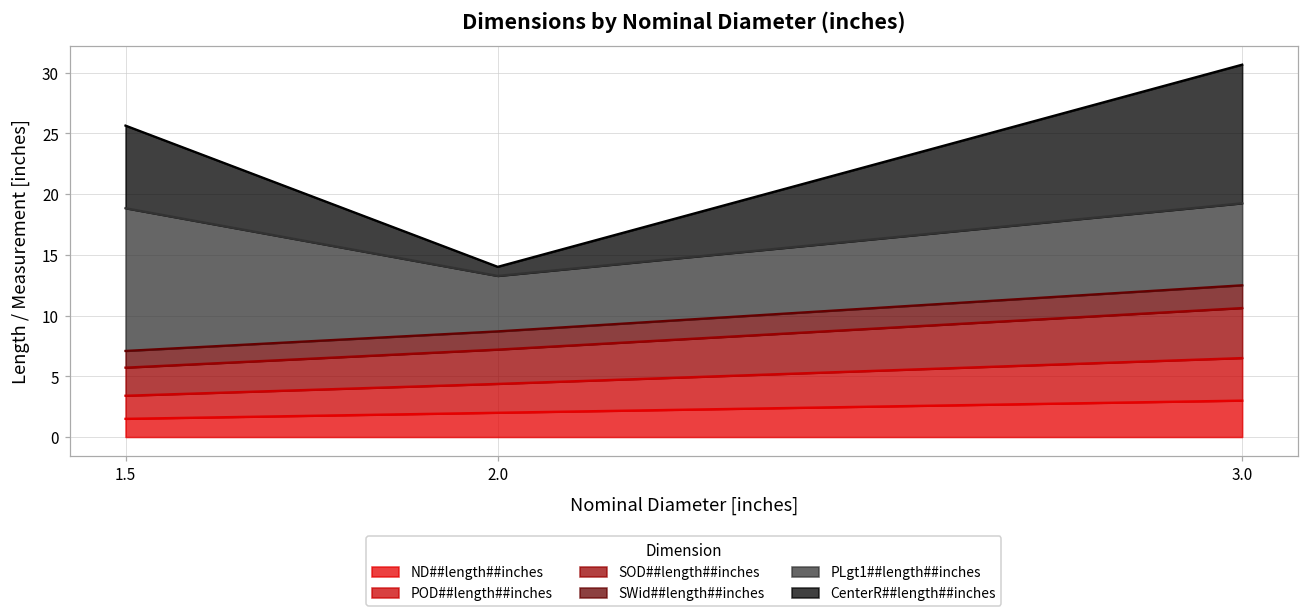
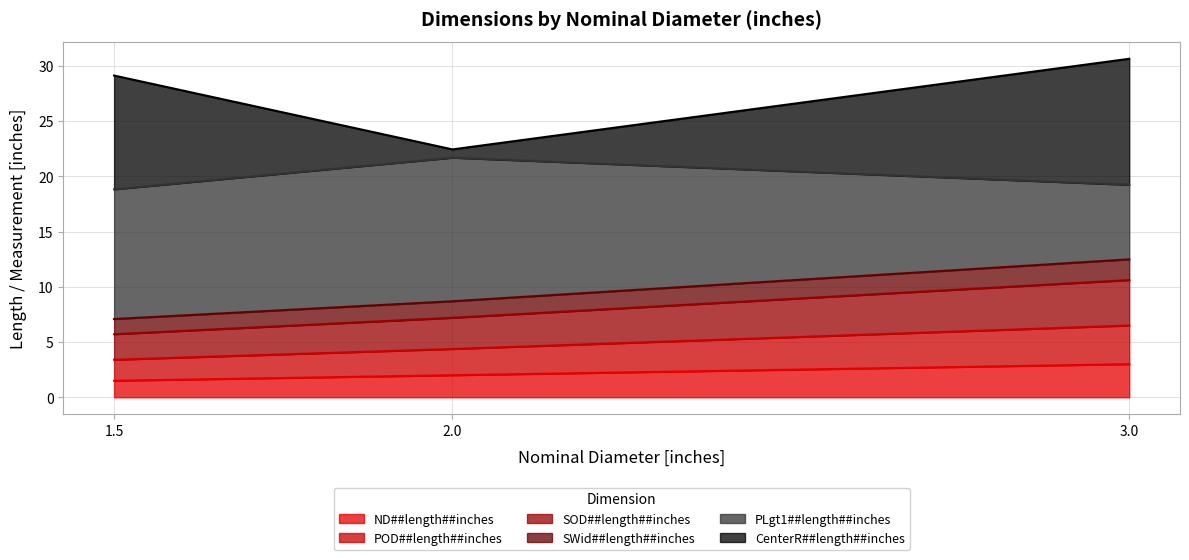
  {
    "PLgt1##length##inches": {
      "1.5": 11.7,
-     "2.0": 4.6,
+     "2.0": 13.0,
      "3.0": 6.8
    },
    "CenterR##length##inches": {
-     "1.5": 6.8,
+     "1.5": 10.3,
      "2.0": 0.8,
      "3.0": 11.4
    }
  }
